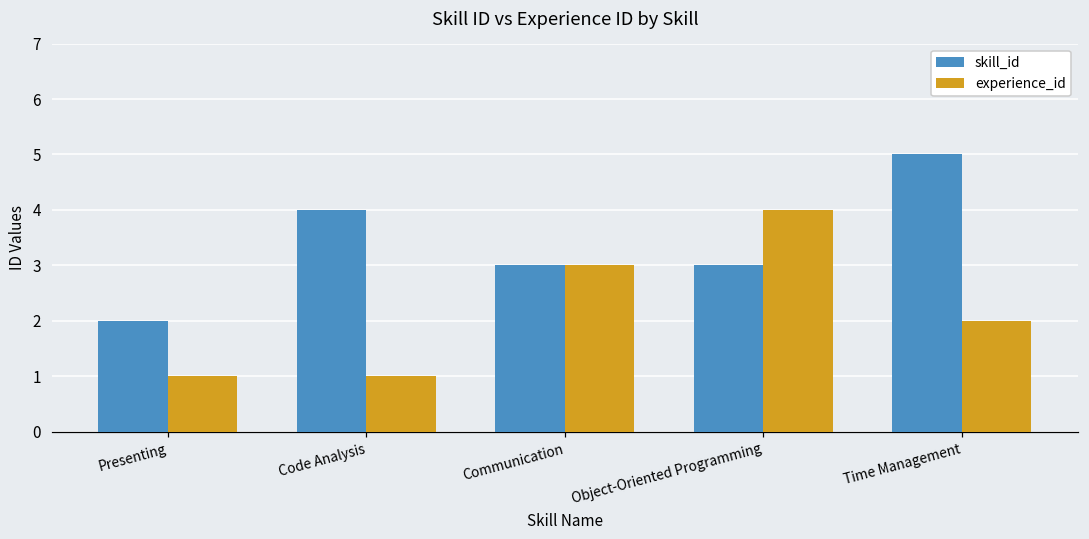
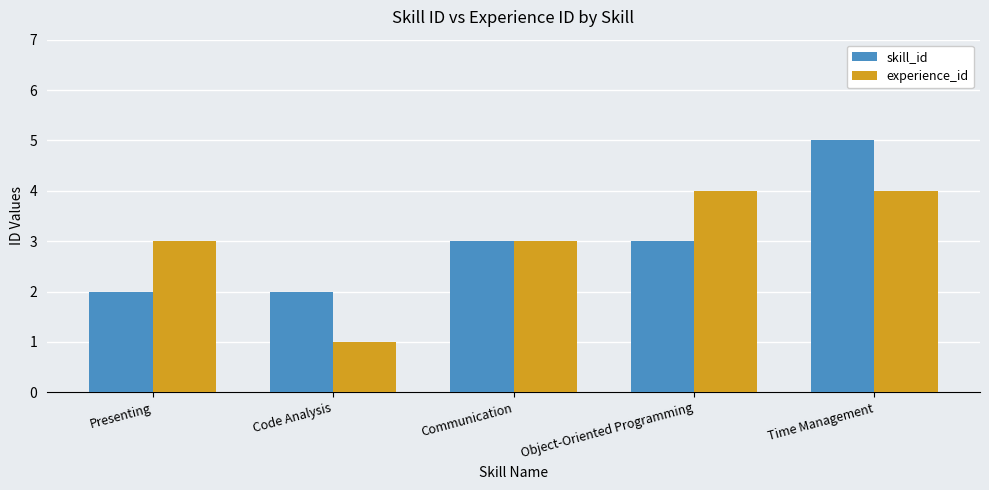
  {
    "skill_id": {
      "Presenting": 2,
-     "Code Analysis": 4,
+     "Code Analysis": 2,
      "Communication": 3,
      "Object-Oriented Programming": 3,
      "Time Management": 5
    },
    "experience_id": {
-     "Presenting": 1,
+     "Presenting": 3,
      "Code Analysis": 1,
      "Communication": 3,
      "Object-Oriented Programming": 4,
-     "Time Management": 2
+     "Time Management": 4
    }
  }
